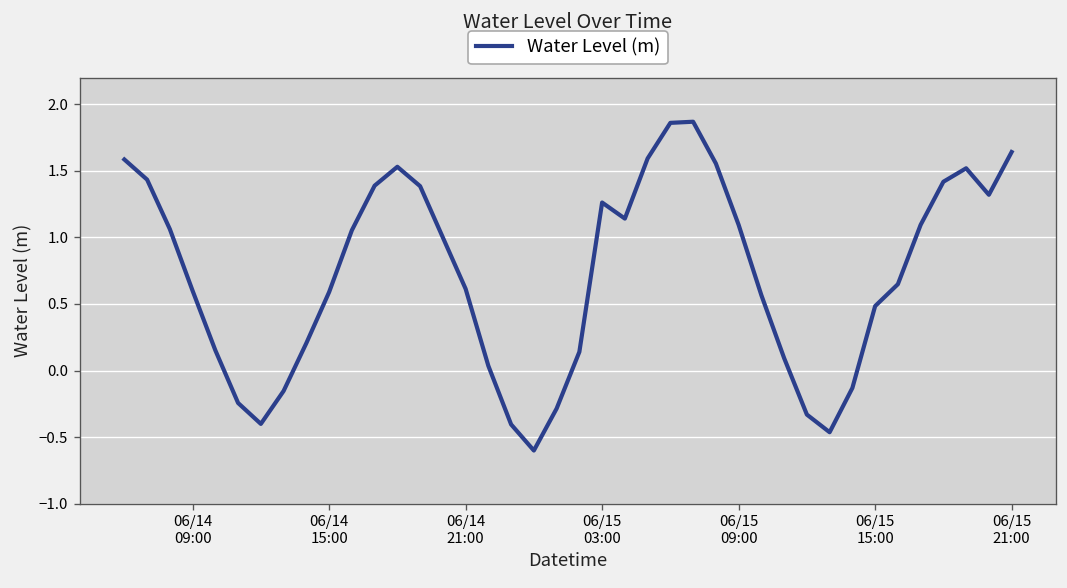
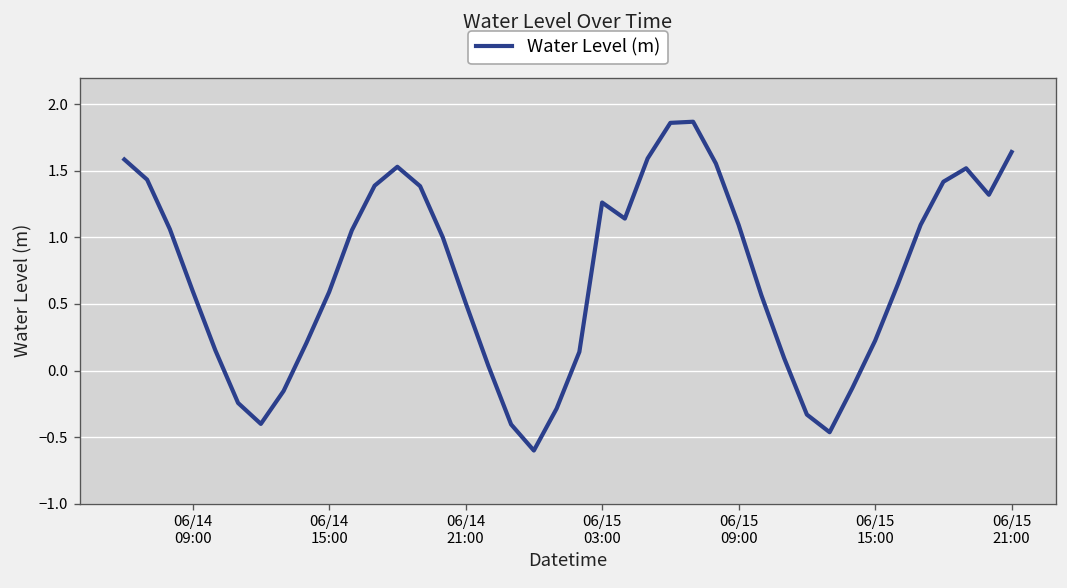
  {
    "06/14 09:00": 0.60,
    "06/14 15:00": 0.59,
-   "06/14 21:00": 0.61,
+   "06/14 21:00": 0.51,
    "06/15 03:00": 1.26,
    "06/15 09:00": 1.09,
-   "06/15 15:00": 0.48,
+   "06/15 15:00": 0.22,
    "06/15 21:00": 1.64
  }
